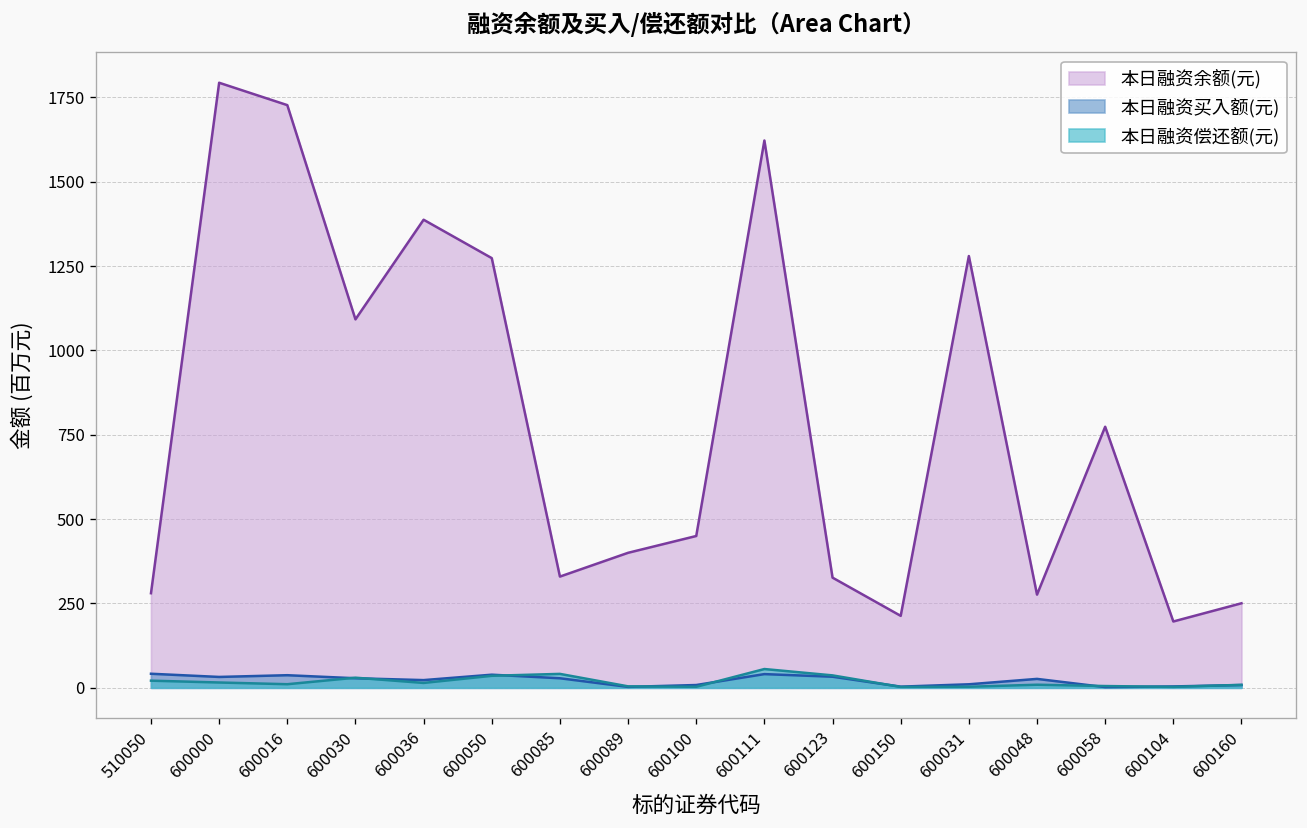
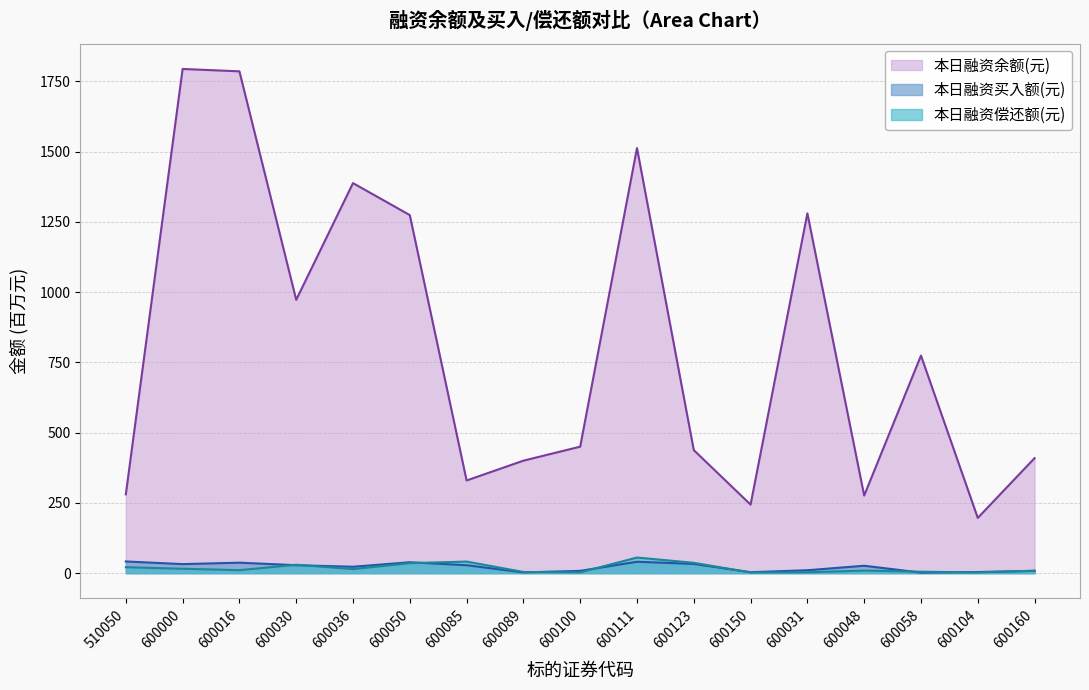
  {
    "本日融资余额(元)": {
      "510050": 280,
      "600000": 1790,
-     "600016": 1730,
-     "600030": 1090,
+     "600016": 1790,
+     "600030": 970,
      "600036": 1390,
      "600050": 1270,
      "600085": 330,
      "600089": 400,
      "600100": 450,
-     "600111": 1620,
-     "600123": 330,
-     "600150": 210,
+     "600111": 1510,
+     "600123": 440,
+     "600150": 240,
      "600031": 1280,
      "600048": 280,
      "600058": 770,
      "600104": 200,
-     "600160": 250
+     "600160": 410
    }
  }
